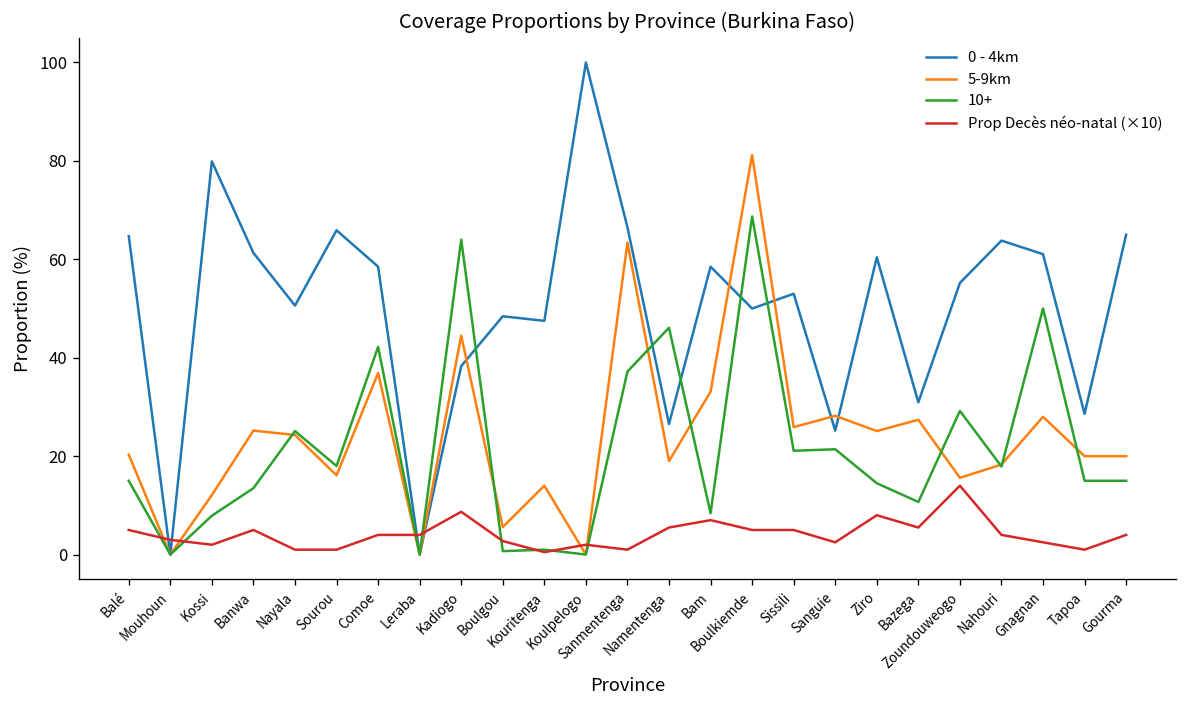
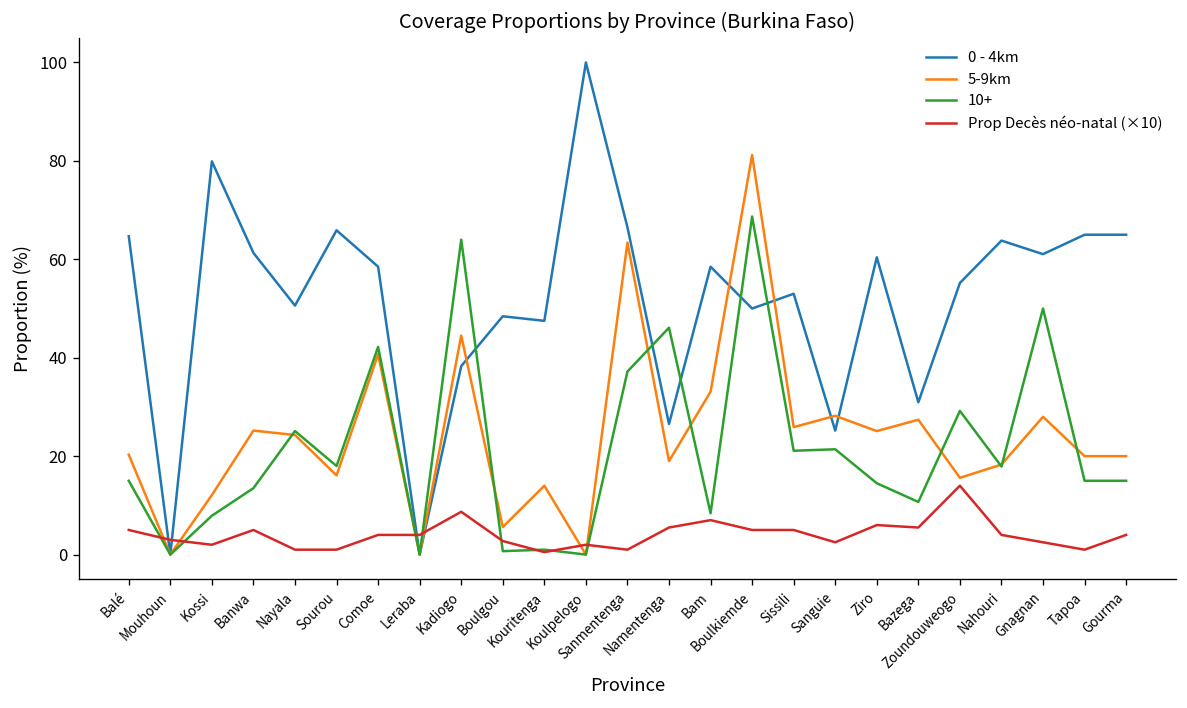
  {
    "0 - 4km": {
      "Balé": 65,
      "Kossi": 80,
      "Banwa": 61,
      "Nayala": 51,
      "Sourou": 66,
      "Comoe": 59,
      "Kadiogo": 38,
      "Boulgou": 48,
      "Kouritenga": 48,
      "Koulpelogo": 100,
      "Sanmentenga": 67,
      "Namentenga": 27,
      "Bam": 59,
      "Boulkiemde": 50,
      "Sissili": 53,
      "Sanguie": 25,
      "Ziro": 60,
      "Bazega": 31,
      "Zoundouweogo": 55,
      "Nahouri": 64,
      "Gnagnan": 61,
-     "Tapoa": 29,
+     "Tapoa": 65,
      "Gourma": 65
    },
    "5-9km": {
      "Balé": 20,
      "Kossi": 12,
      "Banwa": 25,
      "Nayala": 24,
      "Sourou": 16,
-     "Comoe": 37,
+     "Comoe": 41,
      "Kadiogo": 45,
      "Boulgou": 6,
      "Kouritenga": 14,
      "Sanmentenga": 63,
      "Namentenga": 19,
      "Bam": 33,
      "Boulkiemde": 81,
      "Sissili": 26,
      "Sanguie": 28,
      "Ziro": 25,
      "Bazega": 27,
      "Zoundouweogo": 16,
      "Gnagnan": 28,
      "Tapoa": 20,
      "Gourma": 20
    },
    "10+": {
      "Balé": 15,
      "Kossi": 8,
      "Banwa": 14,
      "Nayala": 25,
      "Sourou": 18,
      "Comoe": 42,
      "Kadiogo": 64,
      "Boulgou": 1,
      "Sanmentenga": 37,
      "Namentenga": 46,
      "Bam": 8,
      "Boulkiemde": 69,
      "Sissili": 21,
      "Sanguie": 21,
      "Ziro": 15,
      "Bazega": 11,
      "Zoundouweogo": 29,
      "Gnagnan": 50,
      "Tapoa": 15,
      "Gourma": 15
    },
    "Prop Decès néo-natal (×10)": {
      "Balé": 5,
      "Mouhoun": 3,
      "Kossi": 2,
      "Banwa": 5,
      "Nayala": 1,
      "Sourou": 1,
      "Comoe": 4,
      "Leraba": 4,
      "Kadiogo": 9,
      "Boulgou": 3,
      "Koulpelogo": 2,
      "Sanmentenga": 1,
      "Namentenga": 6,
      "Bam": 7,
      "Boulkiemde": 5,
      "Sissili": 5,
      "Sanguie": 3,
-     "Ziro": 8,
+     "Ziro": 6,
      "Bazega": 6,
      "Zoundouweogo": 14,
      "Nahouri": 4,
      "Gnagnan": 3,
      "Tapoa": 1,
      "Gourma": 4
    }
  }
